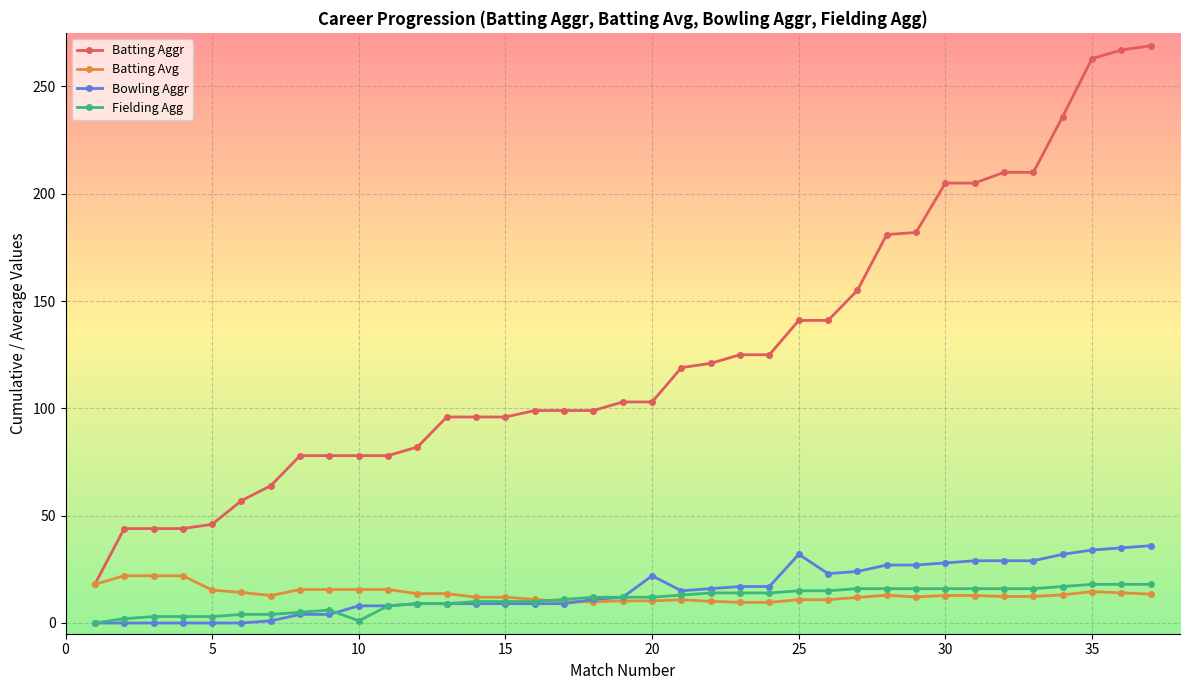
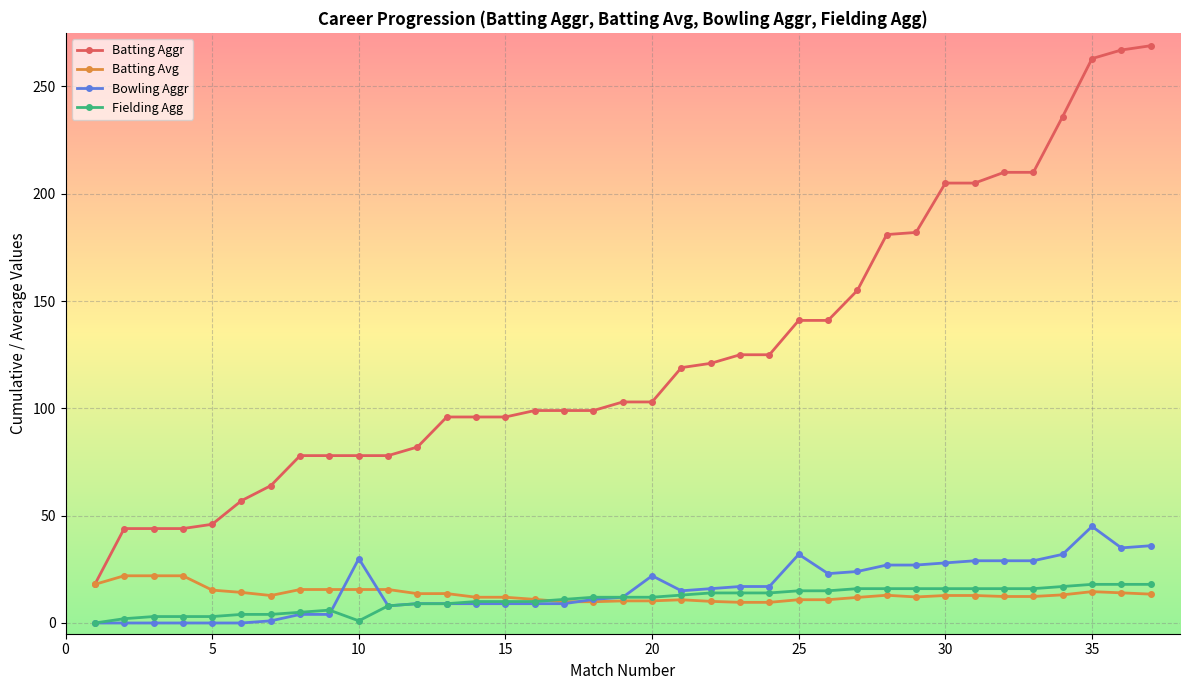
  {
    "Bowling Aggr": {
      "5": 0,
-     "10": 8,
+     "10": 30,
      "20": 22,
      "25": 32,
      "30": 28,
-     "35": 34
+     "35": 45
    },
    "Fielding Agg": {
      "5": 3,
      "10": 1,
      "20": 12,
      "25": 15,
      "30": 16,
      "35": 18
    }
  }
